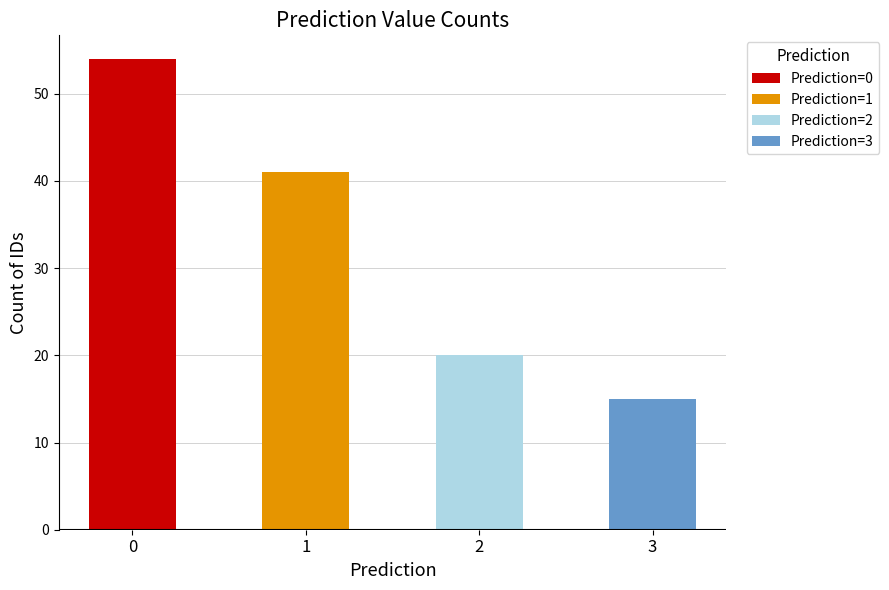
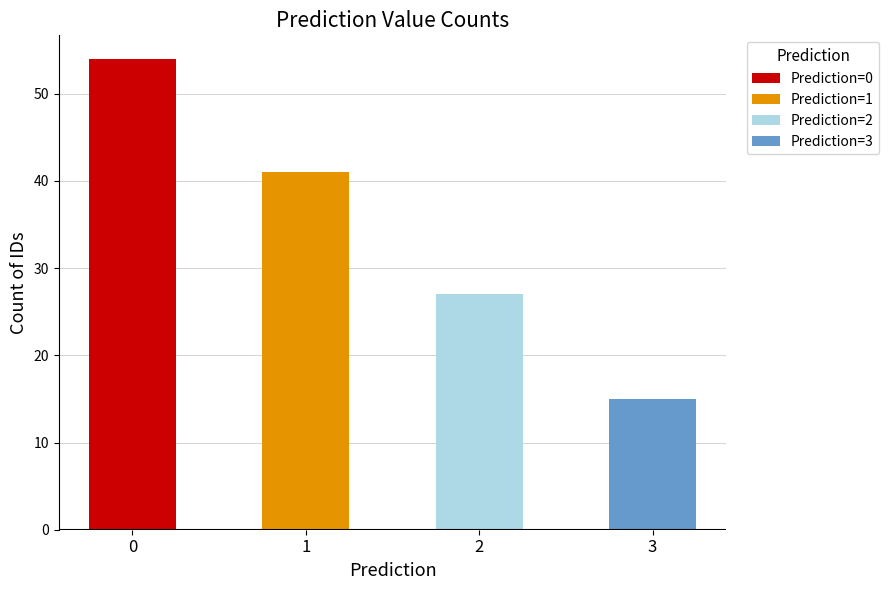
  {
    "0": 54,
    "1": 41,
-   "2": 20,
+   "2": 27,
    "3": 15
  }
